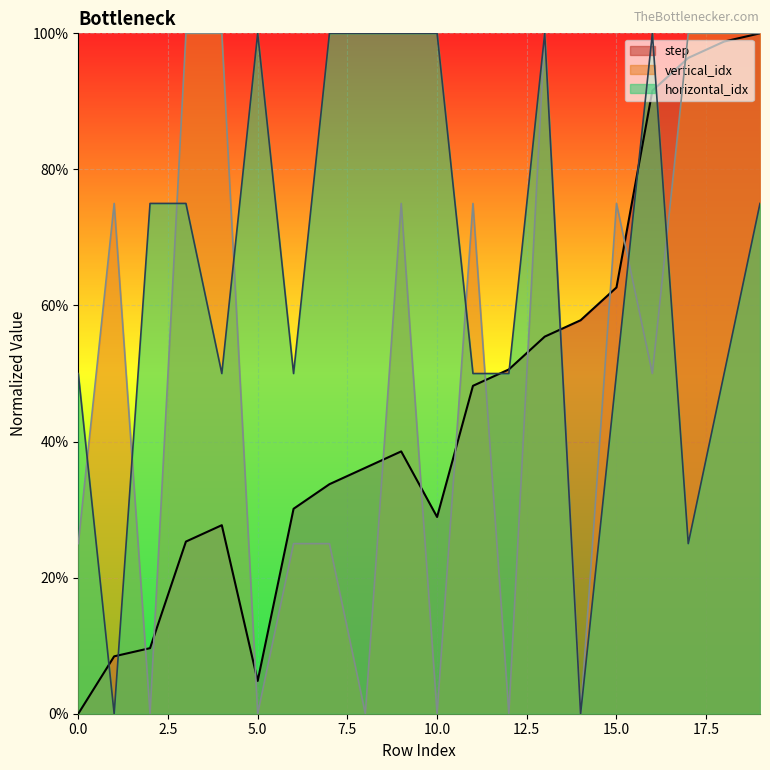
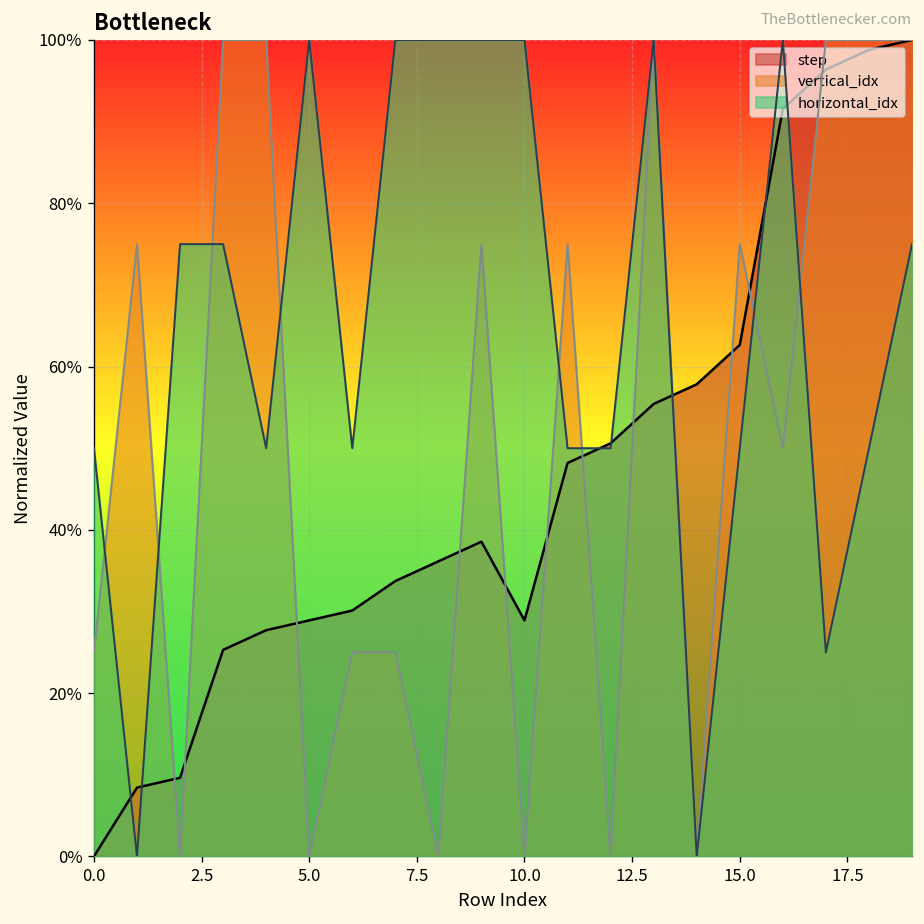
  {
    "step": {
      "0.0": "0%",
-     "5.0": "5%",
+     "5.0": "29%",
      "10.0": "29%",
      "15.0": "63%"
    },
    "vertical_idx": {
      "0.0": "25%",
      "5.0": "0%",
      "10.0": "0%",
      "15.0": "75%"
    },
    "horizontal_idx": {
      "0.0": "50%",
      "5.0": "100%",
      "10.0": "100%",
      "15.0": "50%"
    }
  }
